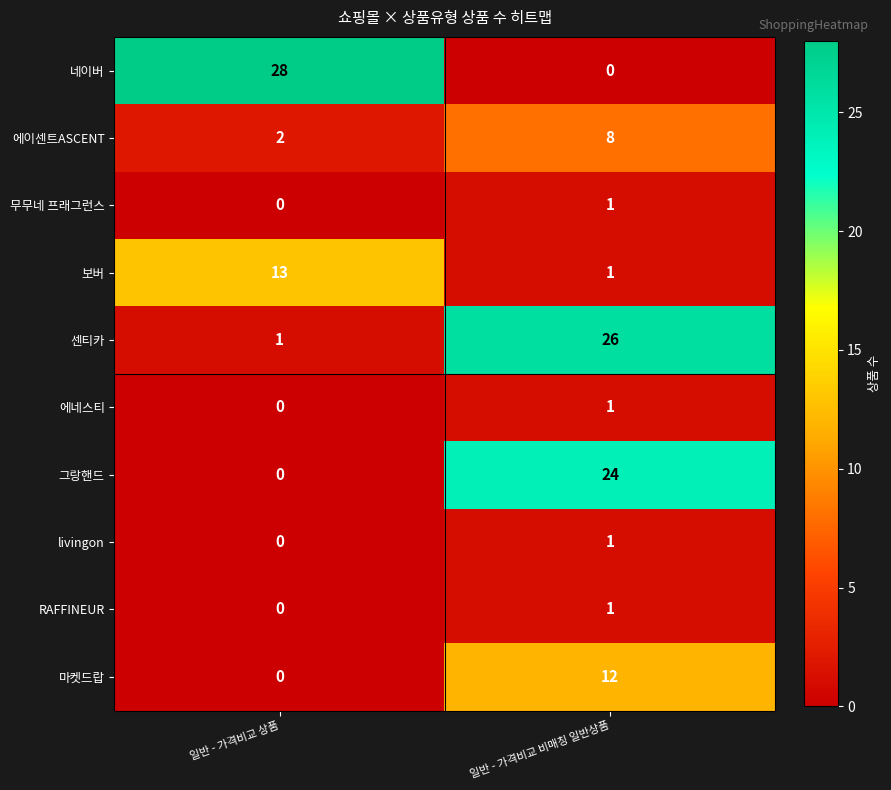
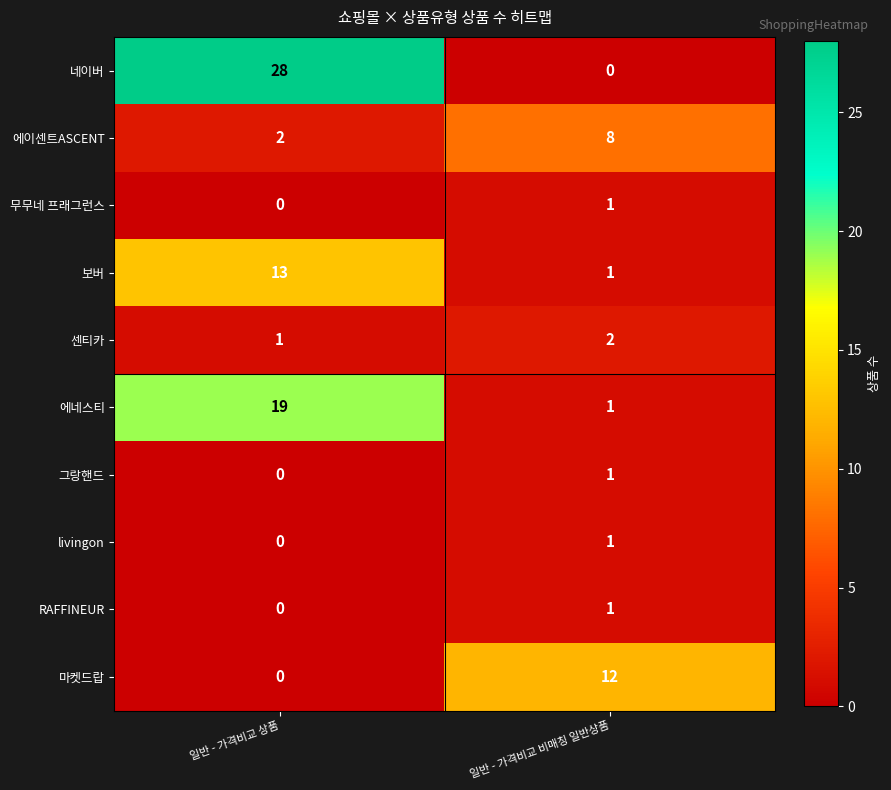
  {
    "네이버": {
      "일반 - 가격비교 상품": 28,
      "일반 - 가격비교 비매칭 일반상품": 0
    },
    "에이센트ASCENT": {
      "일반 - 가격비교 상품": 2,
      "일반 - 가격비교 비매칭 일반상품": 8
    },
    "무무네 프래그런스": {
      "일반 - 가격비교 상품": 0,
      "일반 - 가격비교 비매칭 일반상품": 1
    },
    "보버": {
      "일반 - 가격비교 상품": 13,
      "일반 - 가격비교 비매칭 일반상품": 1
    },
    "센티카": {
      "일반 - 가격비교 상품": 1,
-     "일반 - 가격비교 비매칭 일반상품": 26
+     "일반 - 가격비교 비매칭 일반상품": 2
    },
    "에네스티": {
-     "일반 - 가격비교 상품": 0,
+     "일반 - 가격비교 상품": 19,
      "일반 - 가격비교 비매칭 일반상품": 1
    },
    "그랑핸드": {
      "일반 - 가격비교 상품": 0,
-     "일반 - 가격비교 비매칭 일반상품": 24
+     "일반 - 가격비교 비매칭 일반상품": 1
    },
    "livingon": {
      "일반 - 가격비교 상품": 0,
      "일반 - 가격비교 비매칭 일반상품": 1
    },
    "RAFFINEUR": {
      "일반 - 가격비교 상품": 0,
      "일반 - 가격비교 비매칭 일반상품": 1
    },
    "마켓드랍": {
      "일반 - 가격비교 상품": 0,
      "일반 - 가격비교 비매칭 일반상품": 12
    }
  }
